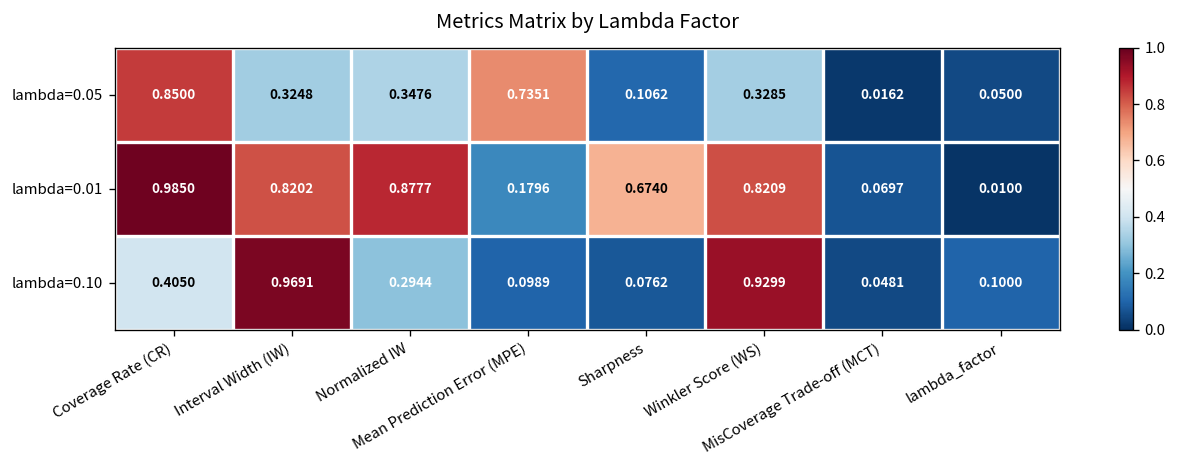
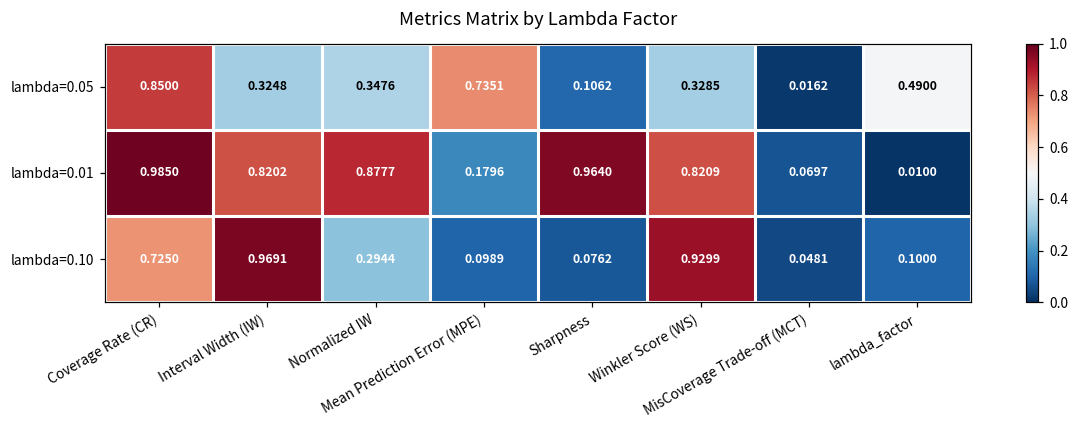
  {
    "lambda=0.05": {
      "Coverage Rate (CR)": 0.8500,
      "Interval Width (IW)": 0.3248,
      "Normalized IW": 0.3476,
      "Mean Prediction Error (MPE)": 0.7351,
      "Sharpness": 0.1062,
      "Winkler Score (WS)": 0.3285,
      "MisCoverage Trade-off (MCT)": 0.0162,
-     "lambda_factor": 0.0500
+     "lambda_factor": 0.4900
    },
    "lambda=0.01": {
      "Coverage Rate (CR)": 0.9850,
      "Interval Width (IW)": 0.8202,
      "Normalized IW": 0.8777,
      "Mean Prediction Error (MPE)": 0.1796,
-     "Sharpness": 0.6740,
+     "Sharpness": 0.9640,
      "Winkler Score (WS)": 0.8209,
      "MisCoverage Trade-off (MCT)": 0.0697,
      "lambda_factor": 0.0100
    },
    "lambda=0.10": {
-     "Coverage Rate (CR)": 0.4050,
+     "Coverage Rate (CR)": 0.7250,
      "Interval Width (IW)": 0.9691,
      "Normalized IW": 0.2944,
      "Mean Prediction Error (MPE)": 0.0989,
      "Sharpness": 0.0762,
      "Winkler Score (WS)": 0.9299,
      "MisCoverage Trade-off (MCT)": 0.0481,
      "lambda_factor": 0.1000
    }
  }
